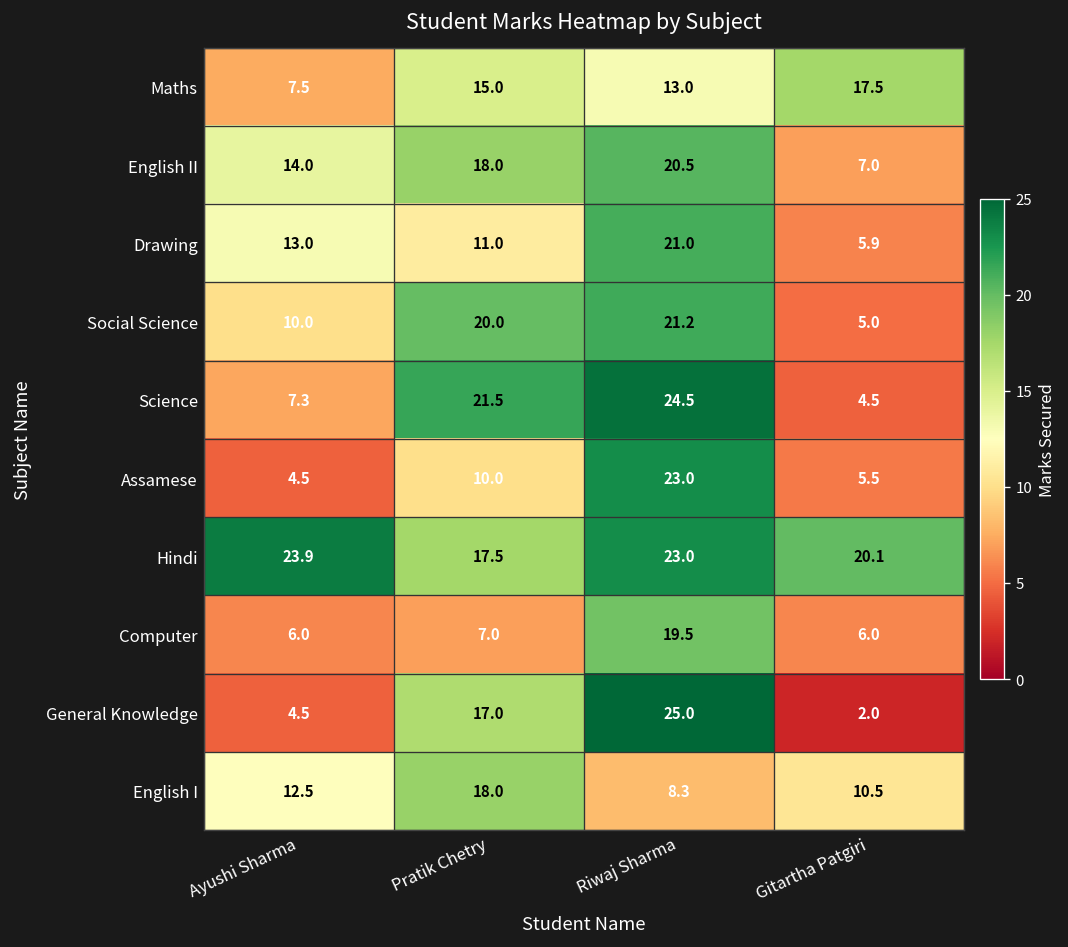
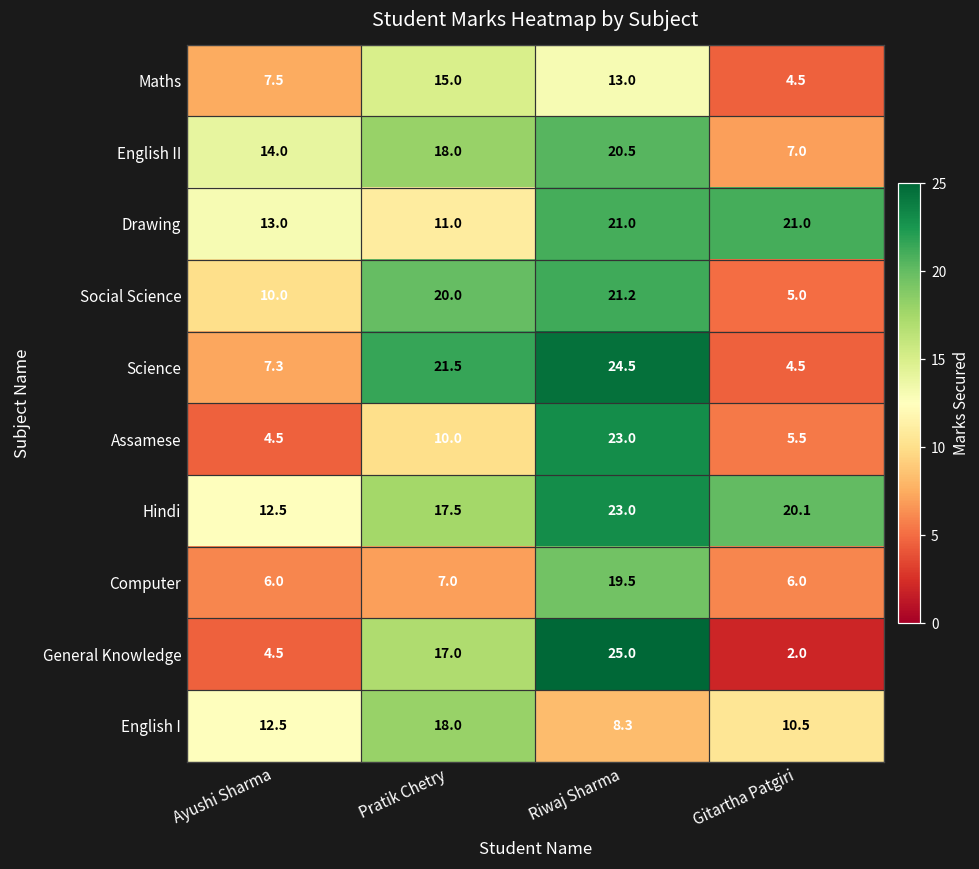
  {
    "Maths": {
      "Ayushi Sharma": 7.5,
      "Pratik Chetry": 15.0,
      "Riwaj Sharma": 13.0,
-     "Gitartha Patgiri": 17.5
+     "Gitartha Patgiri": 4.5
    },
    "English II": {
      "Ayushi Sharma": 14.0,
      "Pratik Chetry": 18.0,
      "Riwaj Sharma": 20.5,
      "Gitartha Patgiri": 7.0
    },
    "Drawing": {
      "Ayushi Sharma": 13.0,
      "Pratik Chetry": 11.0,
      "Riwaj Sharma": 21.0,
-     "Gitartha Patgiri": 5.9
+     "Gitartha Patgiri": 21.0
    },
    "Social Science": {
      "Ayushi Sharma": 10.0,
      "Pratik Chetry": 20.0,
      "Riwaj Sharma": 21.2,
      "Gitartha Patgiri": 5.0
    },
    "Science": {
      "Ayushi Sharma": 7.3,
      "Pratik Chetry": 21.5,
      "Riwaj Sharma": 24.5,
      "Gitartha Patgiri": 4.5
    },
    "Assamese": {
      "Ayushi Sharma": 4.5,
      "Pratik Chetry": 10.0,
      "Riwaj Sharma": 23.0,
      "Gitartha Patgiri": 5.5
    },
    "Hindi": {
-     "Ayushi Sharma": 23.9,
+     "Ayushi Sharma": 12.5,
      "Pratik Chetry": 17.5,
      "Riwaj Sharma": 23.0,
      "Gitartha Patgiri": 20.1
    },
    "Computer": {
      "Ayushi Sharma": 6.0,
      "Pratik Chetry": 7.0,
      "Riwaj Sharma": 19.5,
      "Gitartha Patgiri": 6.0
    },
    "General Knowledge": {
      "Ayushi Sharma": 4.5,
      "Pratik Chetry": 17.0,
      "Riwaj Sharma": 25.0,
      "Gitartha Patgiri": 2.0
    },
    "English I": {
      "Ayushi Sharma": 12.5,
      "Pratik Chetry": 18.0,
      "Riwaj Sharma": 8.3,
      "Gitartha Patgiri": 10.5
    }
  }
